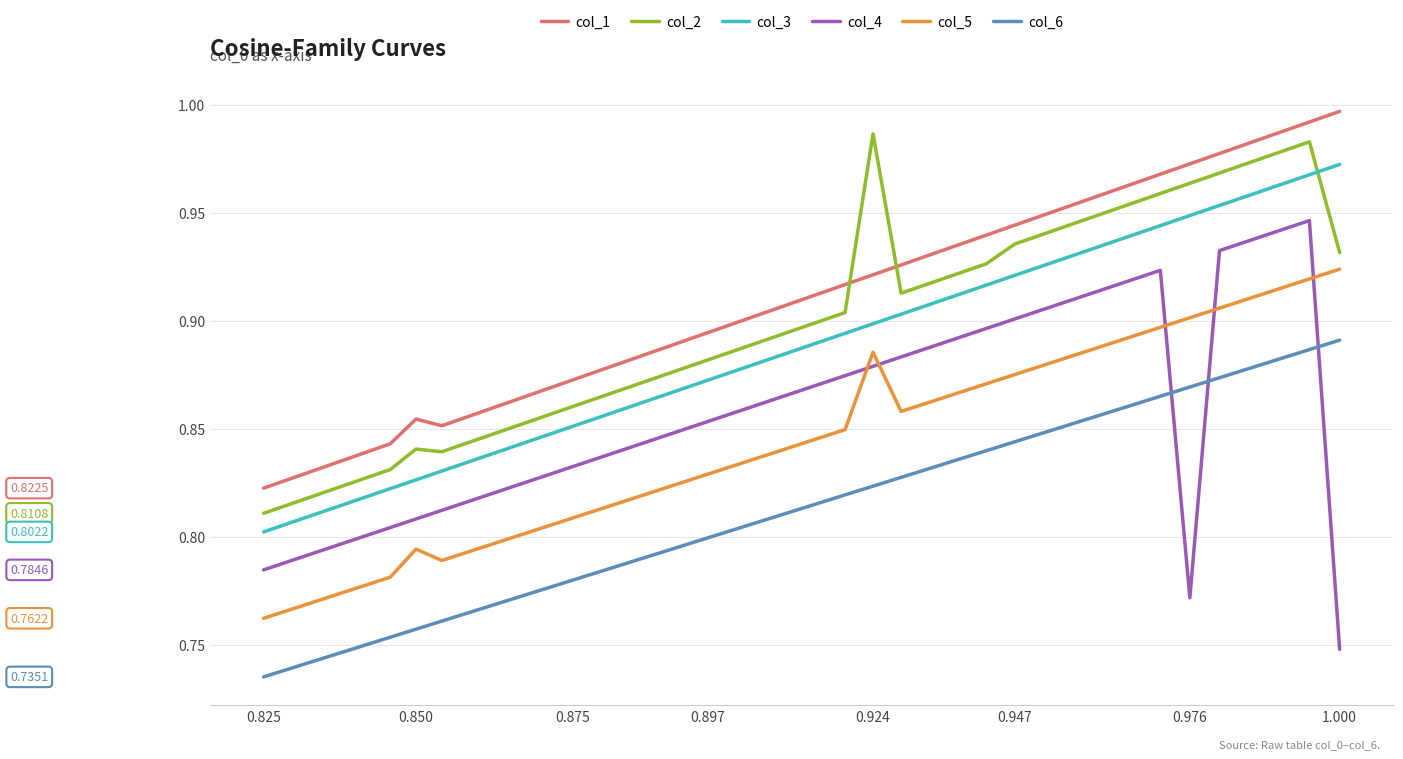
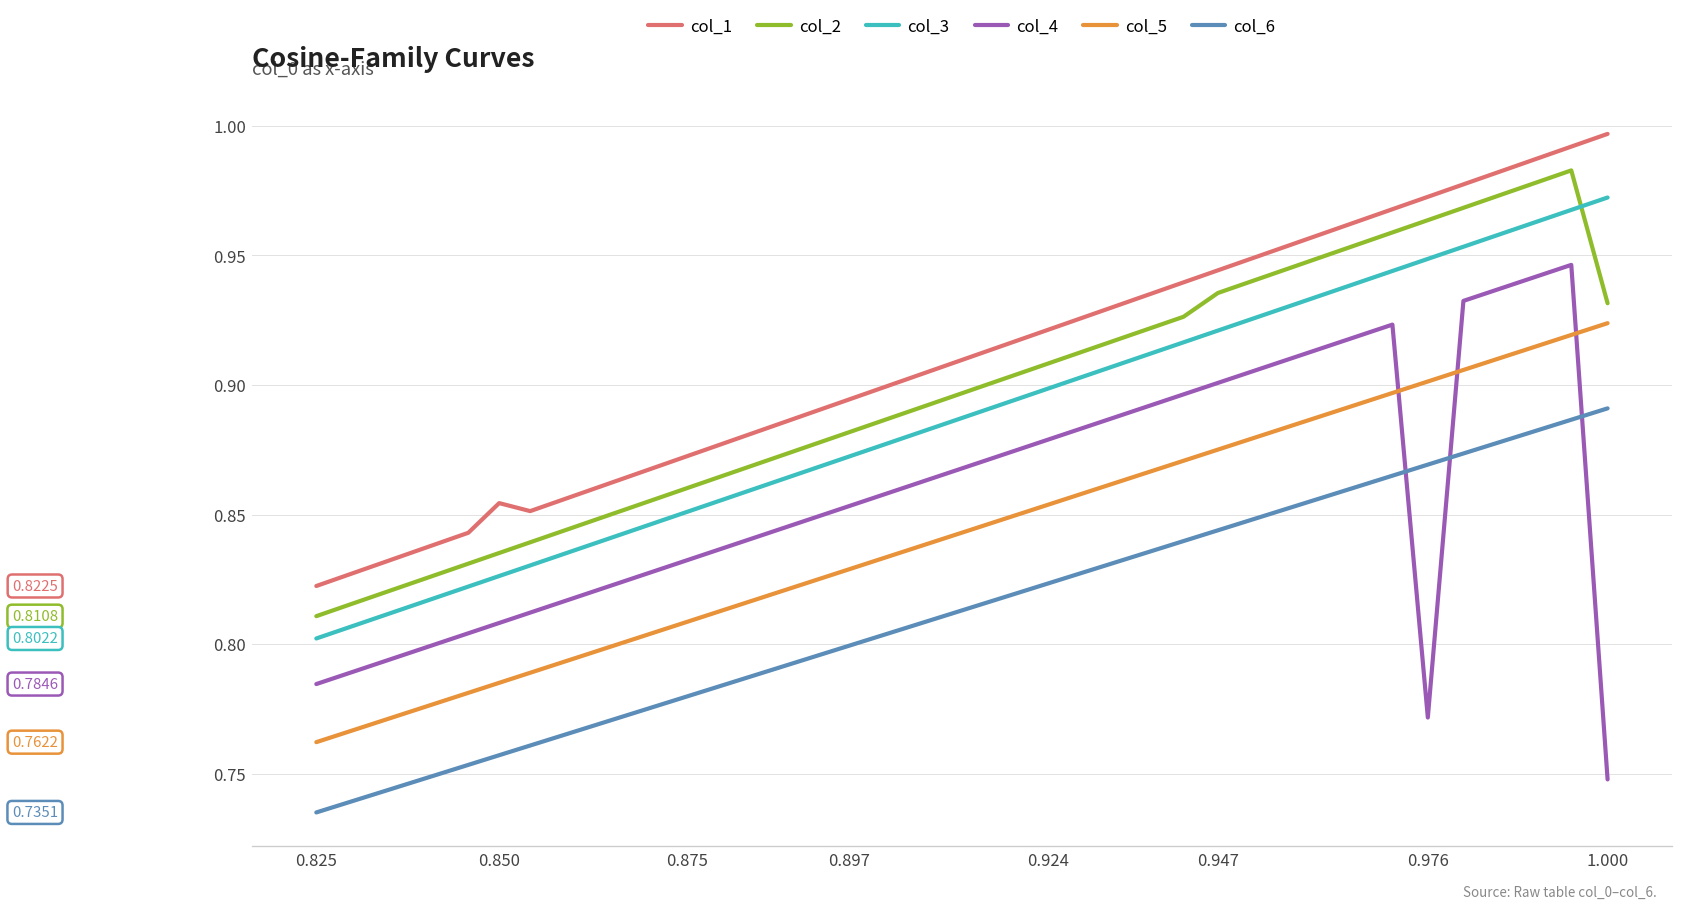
  {
    "col_1": {
      "0.825": 0.822,
      "0.850": 0.854,
      "0.875": 0.873,
      "0.897": 0.894,
      "0.924": 0.921,
      "0.947": 0.944,
      "0.976": 0.973,
      "1.000": 0.997
    },
    "col_2": {
      "0.825": 0.811,
-     "0.850": 0.841,
+     "0.850": 0.835,
      "0.875": 0.860,
      "0.897": 0.882,
-     "0.924": 0.987,
+     "0.924": 0.908,
      "0.947": 0.936,
      "0.976": 0.964,
      "1.000": 0.932
    },
    "col_4": {
      "0.825": 0.785,
      "0.850": 0.808,
      "0.875": 0.832,
      "0.897": 0.853,
      "0.924": 0.879,
      "0.947": 0.901,
      "0.976": 0.772,
      "1.000": 0.748
    },
    "col_5": {
      "0.825": 0.762,
-     "0.850": 0.794,
+     "0.850": 0.785,
      "0.875": 0.809,
      "0.897": 0.829,
-     "0.924": 0.885,
+     "0.924": 0.854,
      "0.947": 0.875,
      "0.976": 0.901,
      "1.000": 0.924
    }
  }
